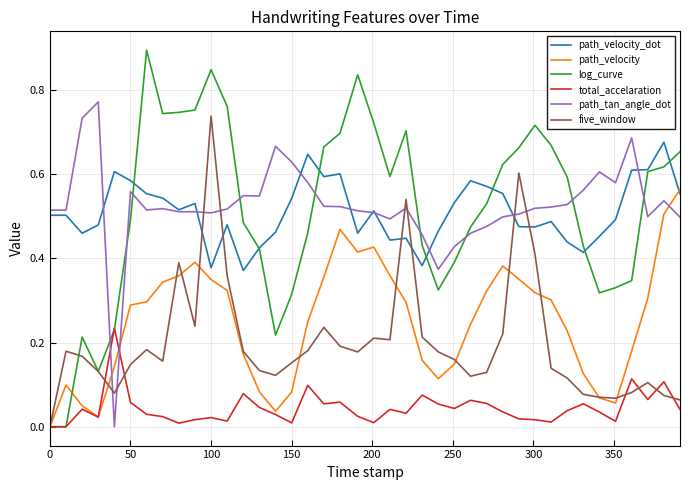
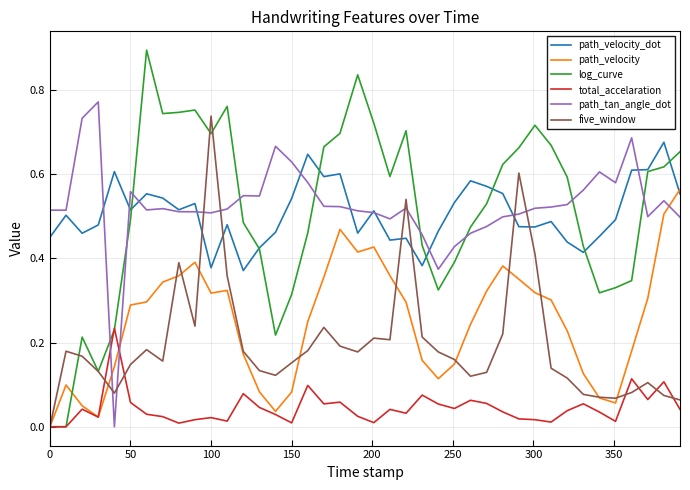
  {
    "path_velocity_dot": {
-     "0": 0.50,
-     "50": 0.58,
+     "0": 0.45,
+     "50": 0.52,
      "100": 0.38,
      "150": 0.54
    },
    "path_velocity": {
      "50": 0.29,
-     "100": 0.35,
+     "100": 0.32,
      "150": 0.08
    },
    "log_curve": {
      "50": 0.49,
-     "100": 0.85,
+     "100": 0.70,
      "150": 0.31
    },
    "total_accelaration": {
      "50": 0.06,
      "100": 0.02,
      "150": 0.01
    },
    "path_tan_angle_dot": {
      "0": 0.51,
      "50": 0.56,
      "100": 0.51,
      "150": 0.63
    },
    "five_window": {
      "50": 0.15,
      "100": 0.74,
      "150": 0.15
    }
  }
